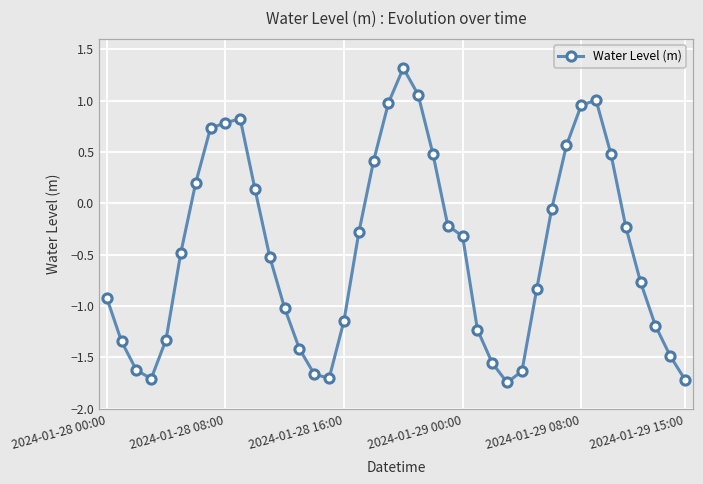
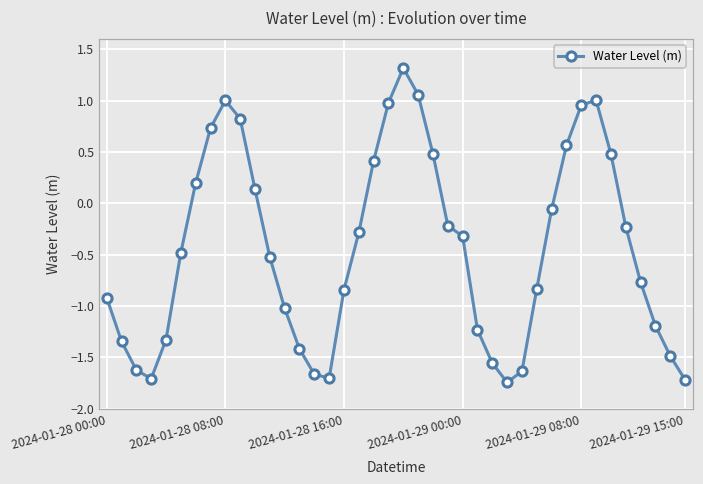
  {
    "2024-01-28 00:00": -0.9,
-   "2024-01-28 08:00": 0.8,
-   "2024-01-28 16:00": -1.1,
+   "2024-01-28 08:00": 1.0,
+   "2024-01-28 16:00": -0.8,
    "2024-01-29 00:00": -0.3,
    "2024-01-29 08:00": 1.0,
    "2024-01-29 15:00": -1.7
  }
